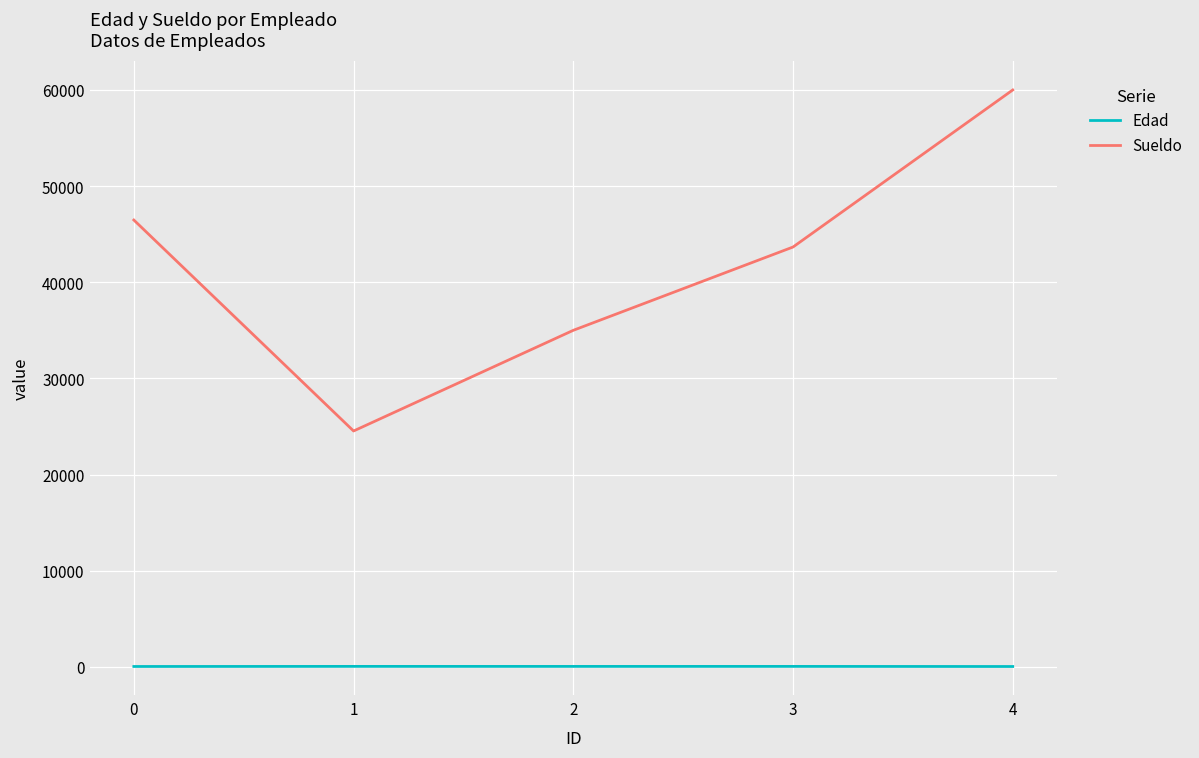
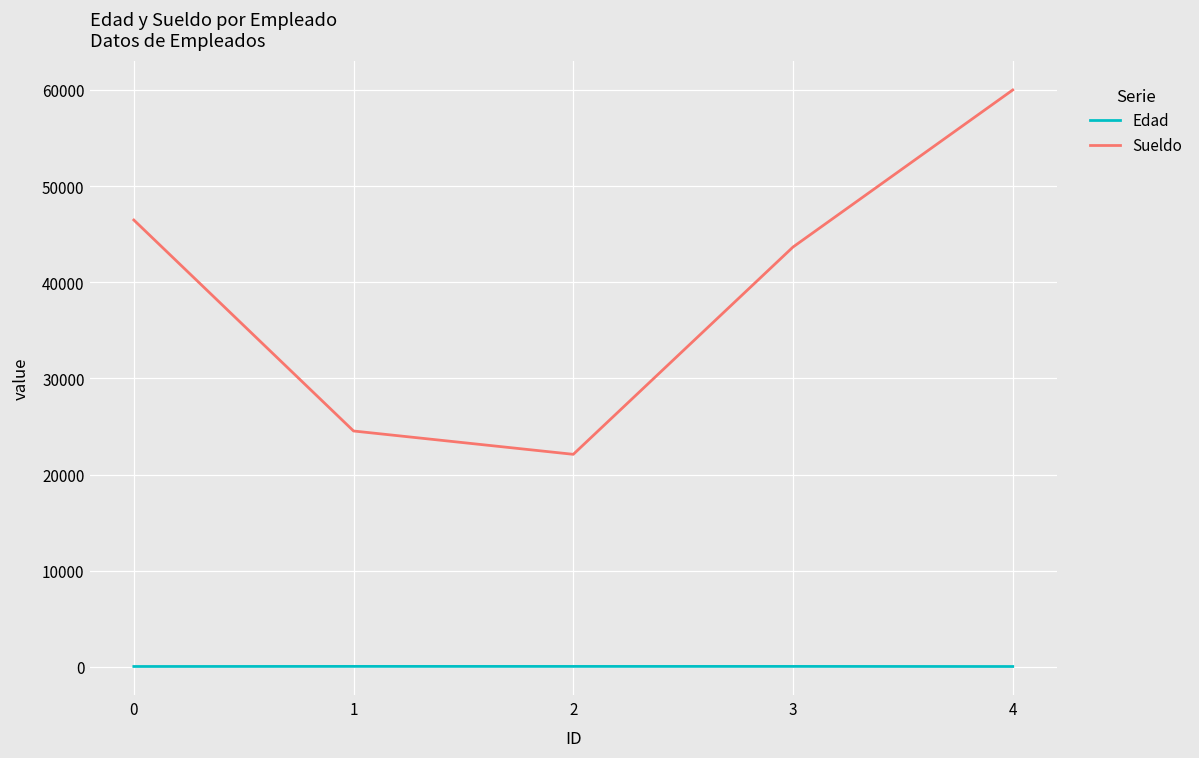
  {
    "Edad": {
      "0": 0,
      "1": 0,
      "2": 0,
      "3": 0,
      "4": 0
    },
    "Sueldo": {
      "0": 46000,
      "1": 25000,
-     "2": 35000,
+     "2": 22000,
      "3": 44000,
      "4": 60000
    }
  }
